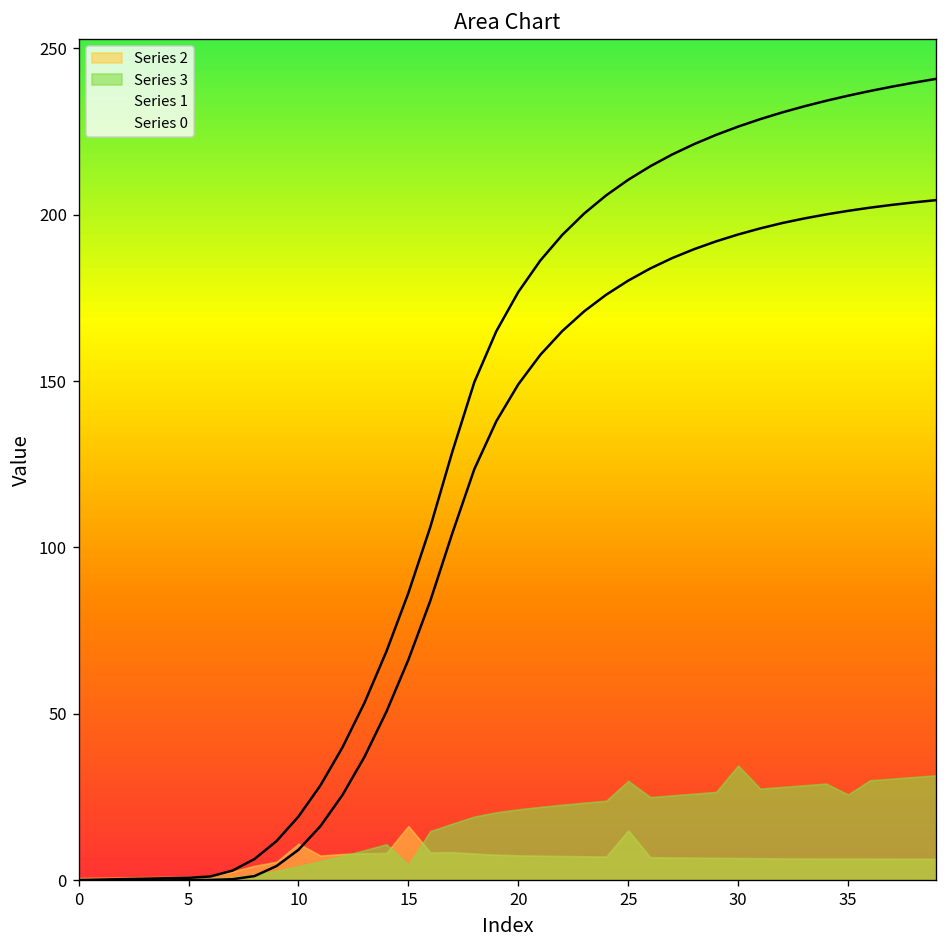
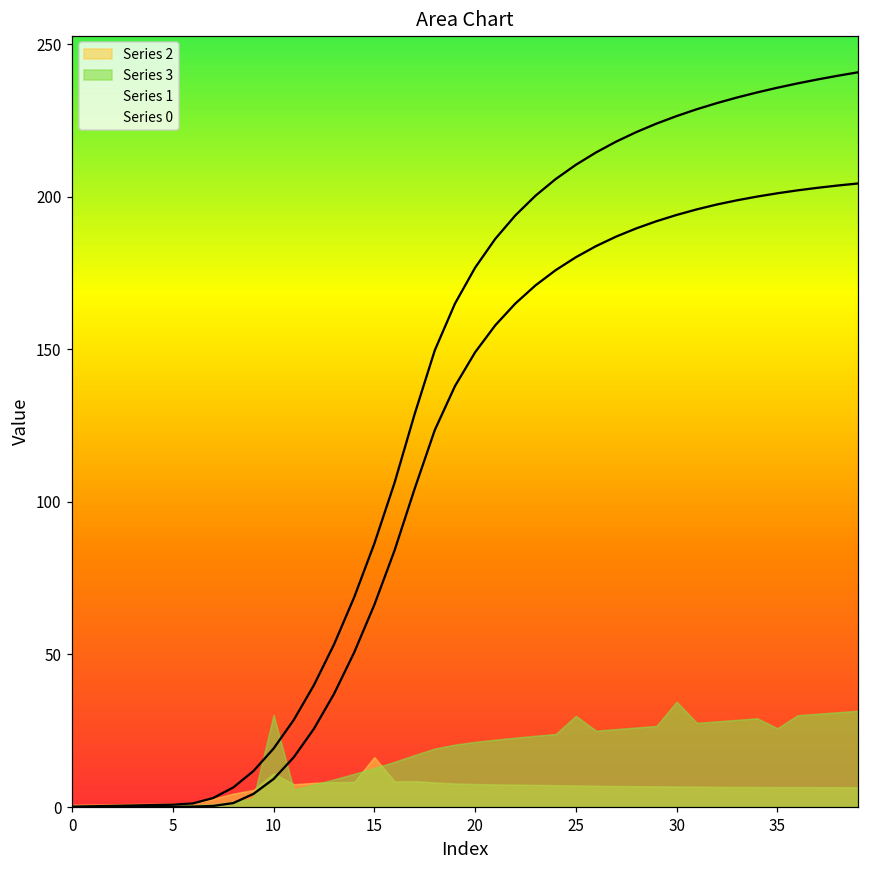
  {
    "Series 2": {
      "10": 11,
      "15": 16,
      "20": 8,
-     "25": 15,
+     "25": 7,
      "30": 7,
      "35": 7
    },
    "Series 3": {
-     "10": 4,
-     "15": 5,
+     "10": 30,
+     "15": 13,
      "20": 21,
      "25": 30,
      "30": 35,
      "35": 26
    }
  }
